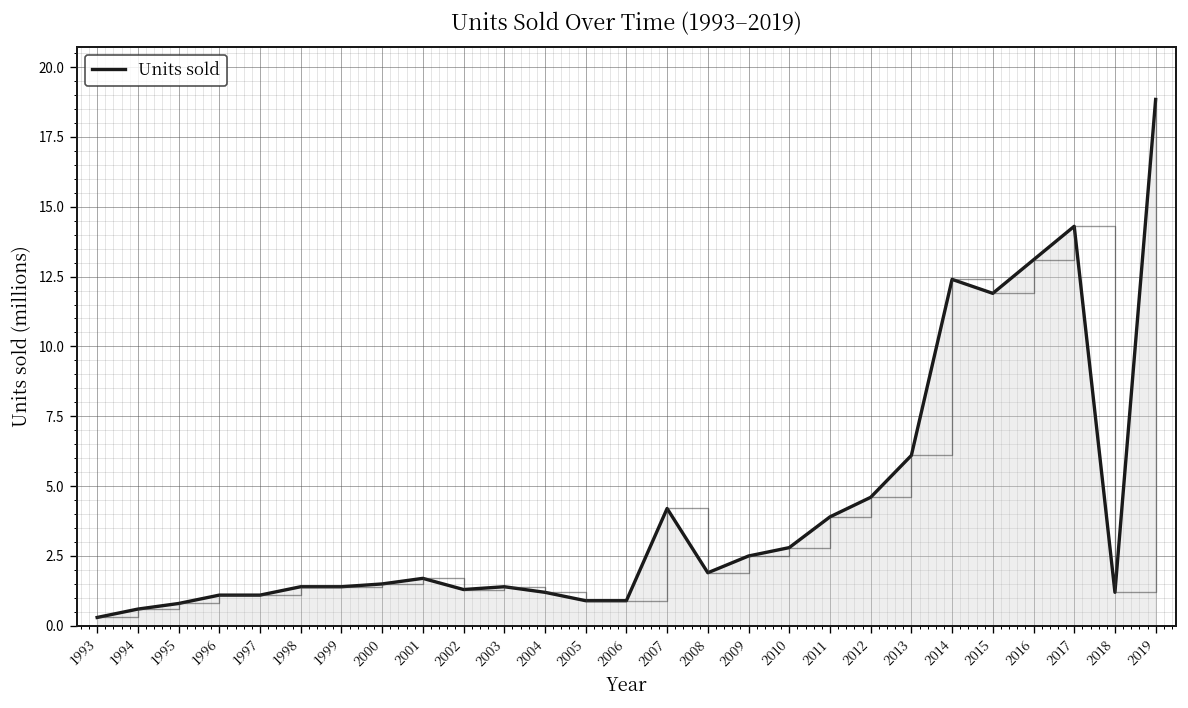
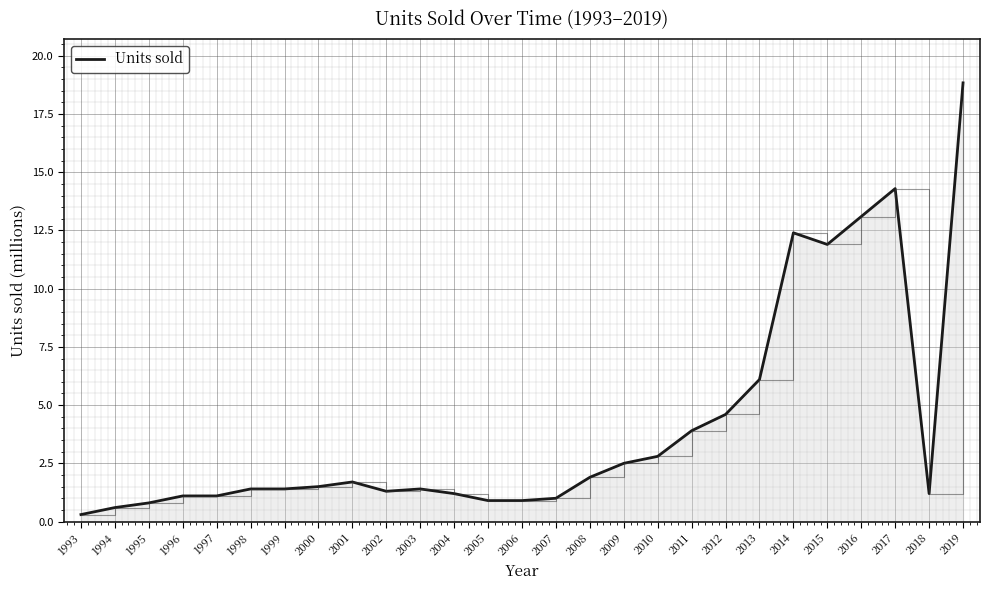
  {
    "1993": 0.3,
    "1994": 0.6,
    "1995": 0.8,
    "1996": 1.1,
    "1997": 1.1,
    "1998": 1.4,
    "1999": 1.4,
    "2000": 1.5,
    "2001": 1.7,
    "2002": 1.3,
    "2003": 1.4,
    "2004": 1.2,
    "2005": 0.9,
    "2006": 0.9,
-   "2007": 4.2,
+   "2007": 1.0,
    "2008": 1.9,
    "2009": 2.5,
    "2010": 2.8,
    "2011": 3.9,
    "2012": 4.6,
    "2013": 6.1,
    "2014": 12.4,
    "2015": 11.9,
    "2016": 13.1,
    "2017": 14.3,
    "2018": 1.2,
    "2019": 18.8
  }
